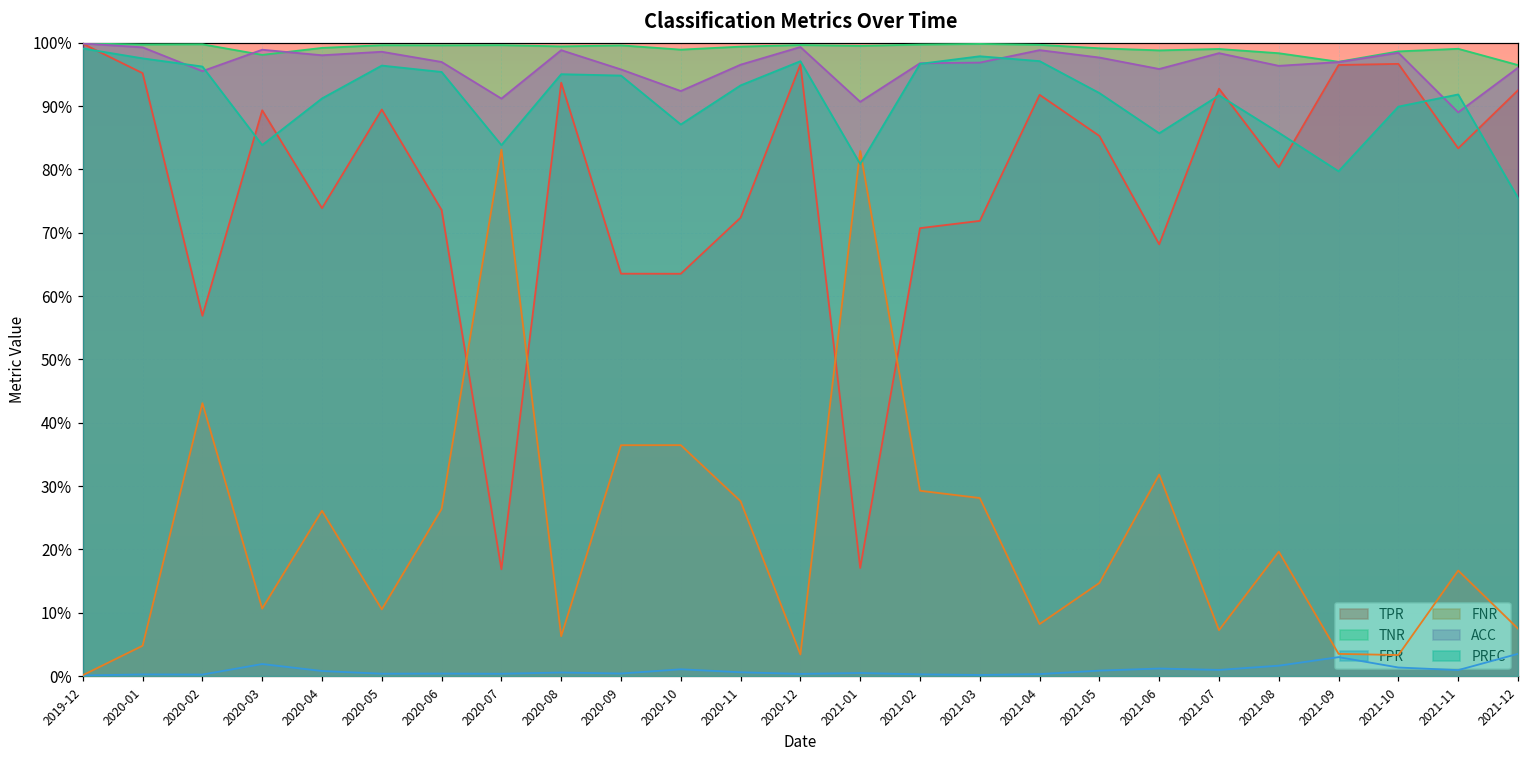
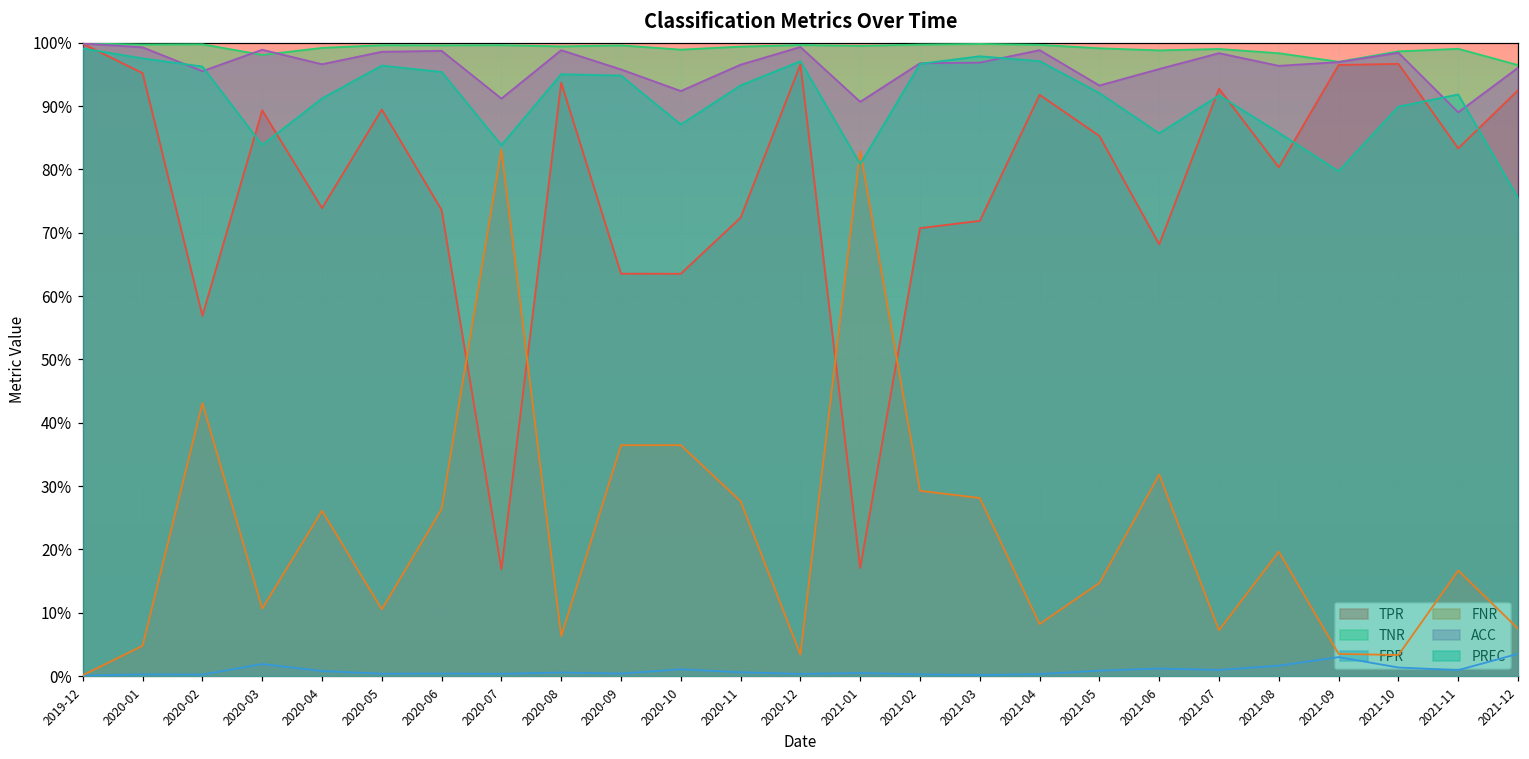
  {
    "ACC": {
      "2020-01": "99%",
      "2020-02": "96%",
      "2020-03": "99%",
-     "2020-04": "98%",
+     "2020-04": "97%",
      "2020-05": "99%",
-     "2020-06": "97%",
+     "2020-06": "99%",
      "2020-07": "91%",
      "2020-08": "99%",
      "2020-09": "96%",
      "2020-10": "92%",
      "2020-11": "97%",
      "2021-01": "91%",
      "2021-03": "97%",
      "2021-04": "99%",
-     "2021-05": "98%",
+     "2021-05": "93%",
      "2021-06": "96%",
      "2021-07": "98%",
      "2021-08": "96%",
      "2021-11": "89%"
    }
  }
